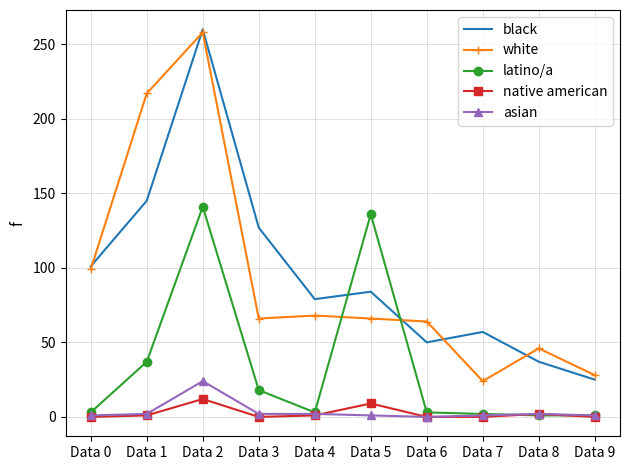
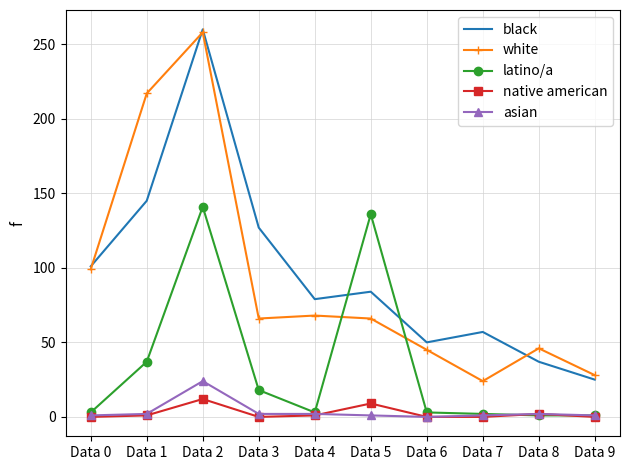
  {
    "black": {
      "Data 0": 101,
      "Data 1": 145,
      "Data 2": 260,
      "Data 3": 127,
      "Data 4": 79,
      "Data 5": 84,
      "Data 6": 50,
      "Data 7": 57,
      "Data 8": 37,
      "Data 9": 25
    },
    "white": {
      "Data 0": 99,
      "Data 1": 217,
      "Data 2": 258,
      "Data 3": 66,
      "Data 4": 68,
      "Data 5": 66,
-     "Data 6": 64,
+     "Data 6": 45,
      "Data 7": 24,
      "Data 8": 46,
      "Data 9": 28
    },
    "latino/a": {
      "Data 0": 3,
      "Data 1": 37,
      "Data 2": 141,
      "Data 3": 18,
      "Data 5": 136,
      "Data 6": 3
    },
    "native american": {
      "Data 2": 12,
      "Data 3": 0,
      "Data 5": 9
    },
    "asian": {
      "Data 2": 24,
      "Data 3": 2,
      "Data 5": 1
    }
  }
